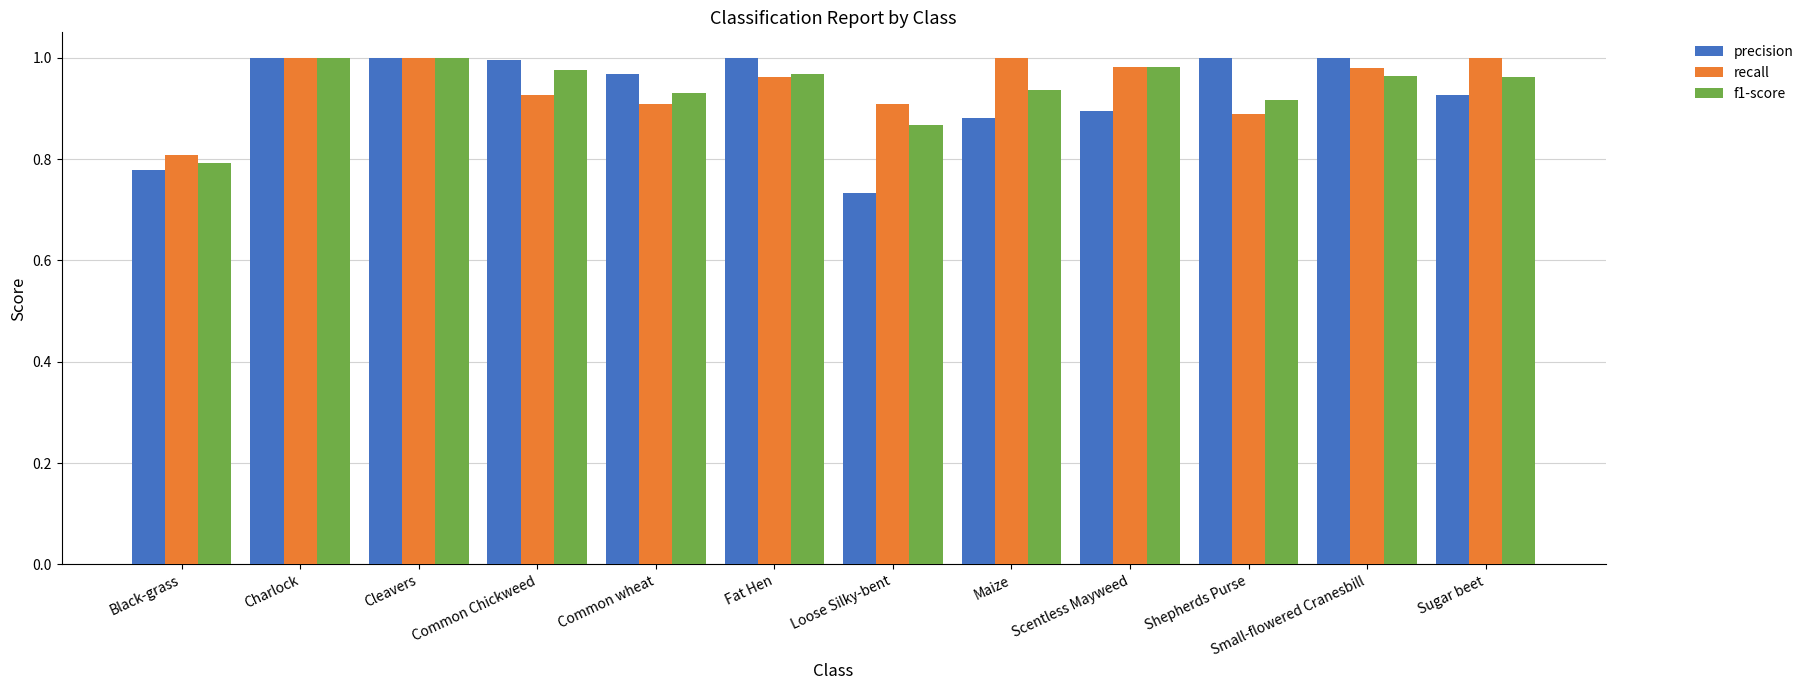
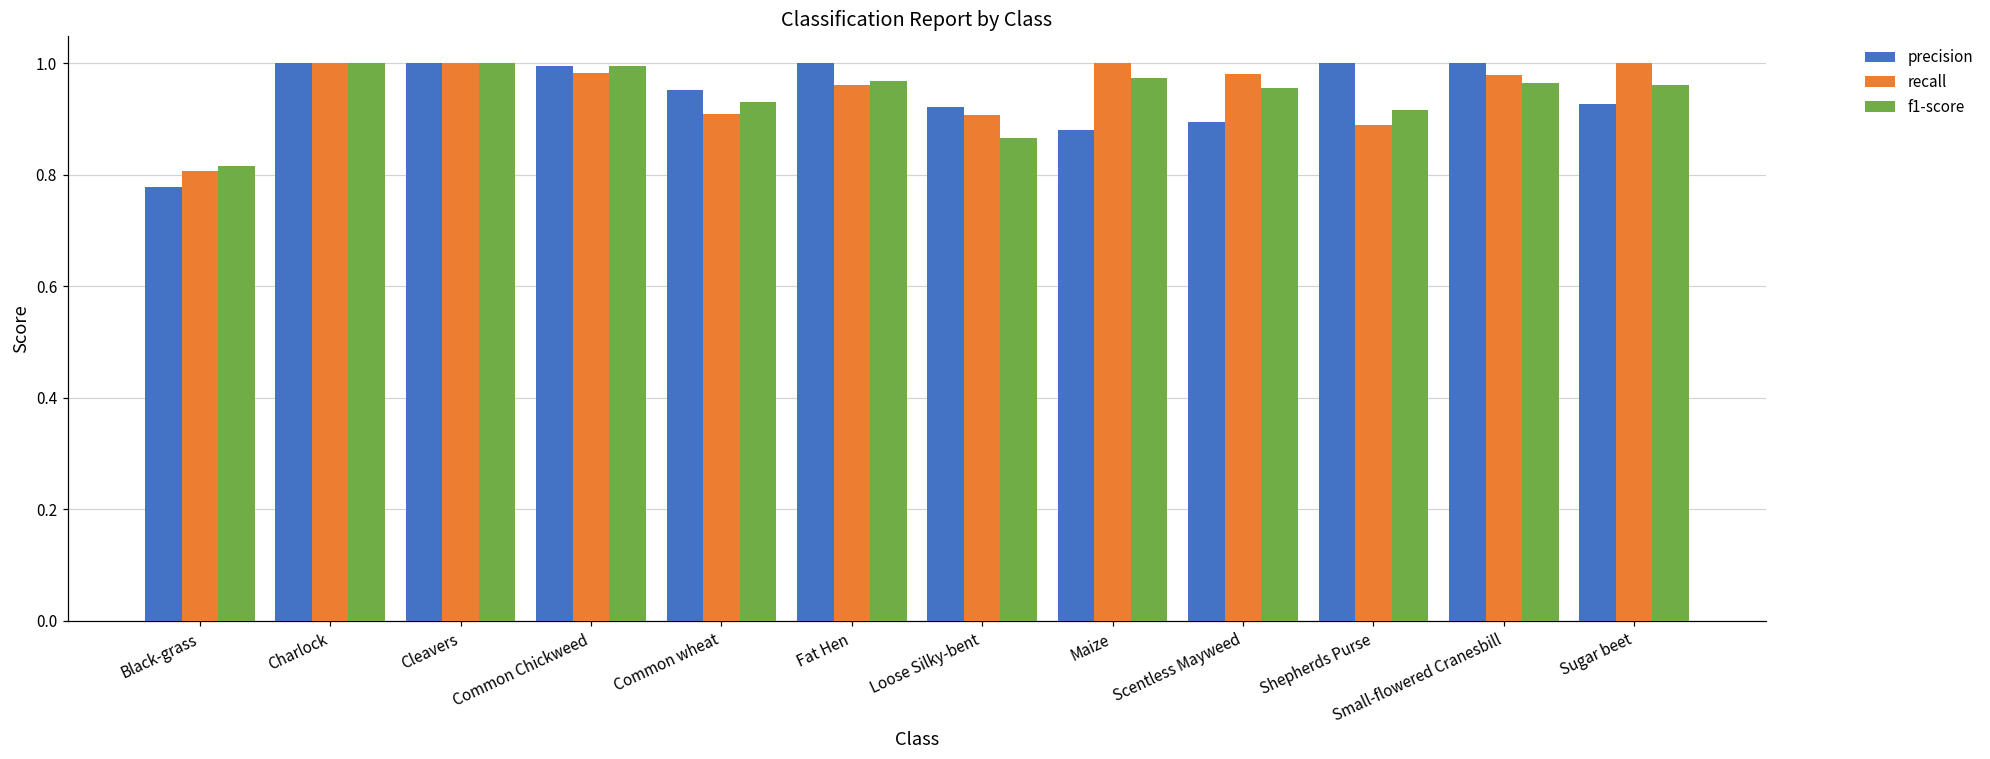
  {
    "precision": {
      "Black-grass": 0.78,
      "Charlock": 1.00,
      "Cleavers": 1.00,
      "Common Chickweed": 0.99,
-     "Common wheat": 0.97,
+     "Common wheat": 0.95,
      "Fat Hen": 1.00,
-     "Loose Silky-bent": 0.73,
+     "Loose Silky-bent": 0.92,
      "Maize": 0.88,
      "Scentless Mayweed": 0.90,
      "Shepherds Purse": 1.00,
      "Small-flowered Cranesbill": 1.00,
      "Sugar beet": 0.93
    },
    "recall": {
      "Black-grass": 0.81,
      "Charlock": 1.00,
      "Cleavers": 1.00,
-     "Common Chickweed": 0.93,
+     "Common Chickweed": 0.98,
      "Common wheat": 0.91,
      "Fat Hen": 0.96,
      "Loose Silky-bent": 0.91,
      "Maize": 1.00,
      "Scentless Mayweed": 0.98,
      "Shepherds Purse": 0.89,
      "Small-flowered Cranesbill": 0.98,
      "Sugar beet": 1.00
    },
    "f1-score": {
-     "Black-grass": 0.79,
+     "Black-grass": 0.82,
      "Charlock": 1.00,
      "Cleavers": 1.00,
-     "Common Chickweed": 0.98,
+     "Common Chickweed": 1.00,
      "Common wheat": 0.93,
      "Fat Hen": 0.97,
      "Loose Silky-bent": 0.87,
-     "Maize": 0.94,
-     "Scentless Mayweed": 0.98,
+     "Maize": 0.97,
+     "Scentless Mayweed": 0.96,
      "Shepherds Purse": 0.92,
      "Small-flowered Cranesbill": 0.96,
      "Sugar beet": 0.96
    }
  }
